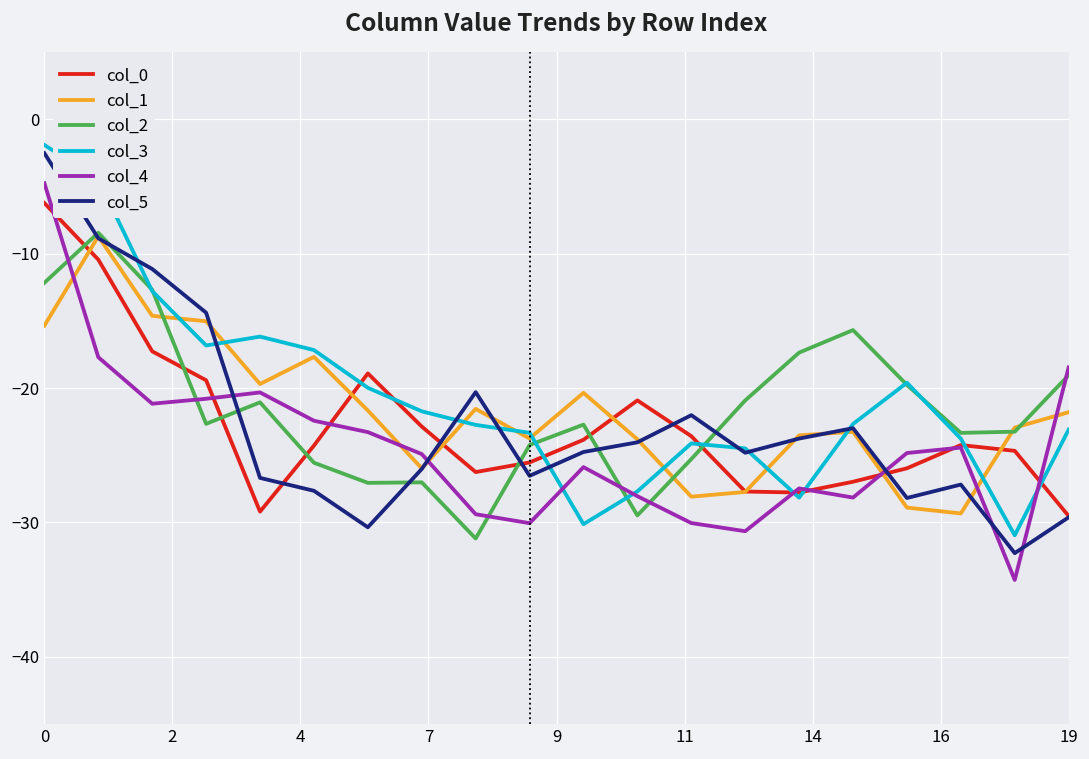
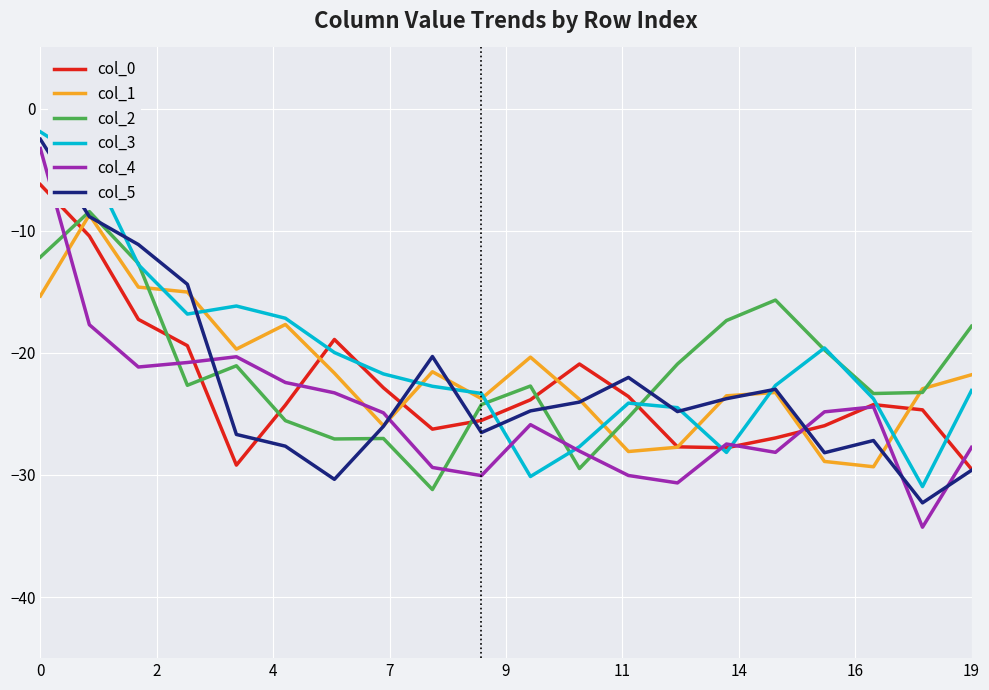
  {
    "col_0": {
      "0": -6.2
    },
    "col_1": {
      "0": -15.4,
      "19": -21.8
    },
    "col_2": {
      "0": -12.2,
-     "19": -19.0
+     "19": -17.8
    },
    "col_3": {
      "0": -1.9,
      "19": -23.1
    },
    "col_4": {
-     "0": -4.8,
-     "19": -18.5
+     "0": -3.3,
+     "19": -27.7
    },
    "col_5": {
      "0": -2.5
    }
  }
